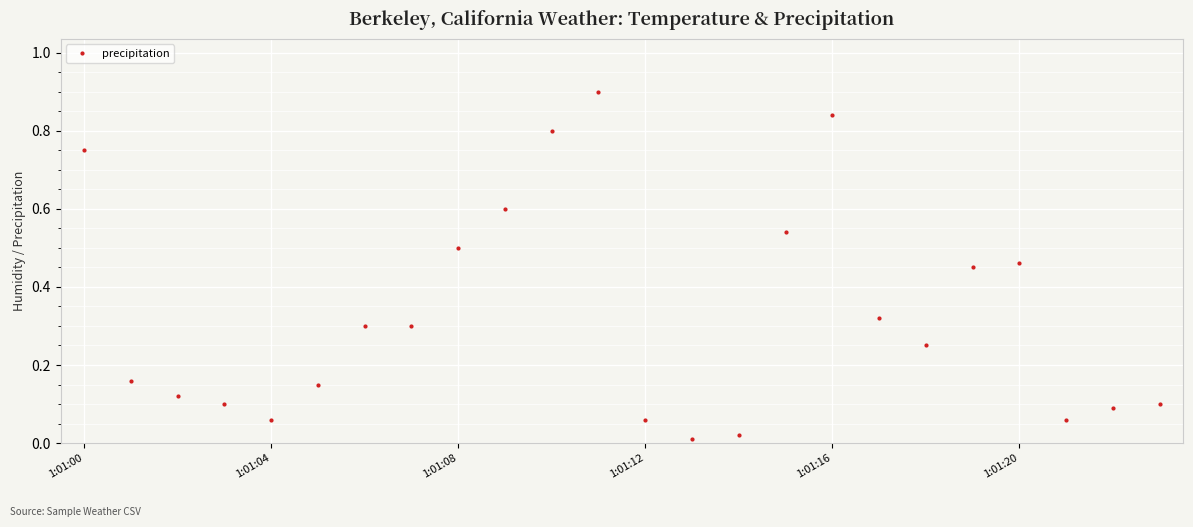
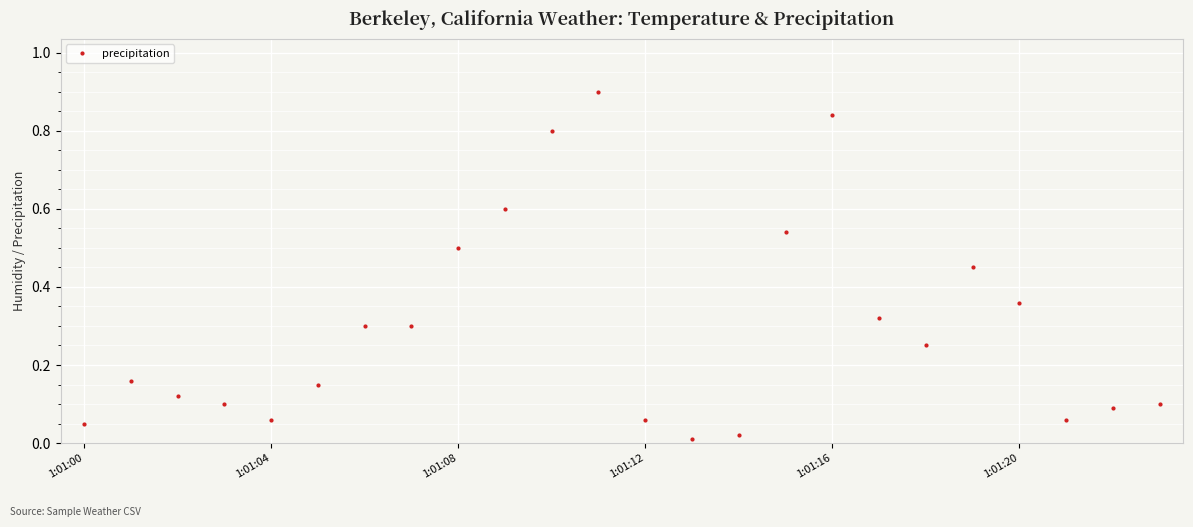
  {
-   "1:01:00": 0.75,
+   "1:01:00": 0.05,
    "1:01:04": 0.06,
    "1:01:08": 0.50,
    "1:01:12": 0.06,
    "1:01:16": 0.84,
-   "1:01:20": 0.46
+   "1:01:20": 0.36
  }
